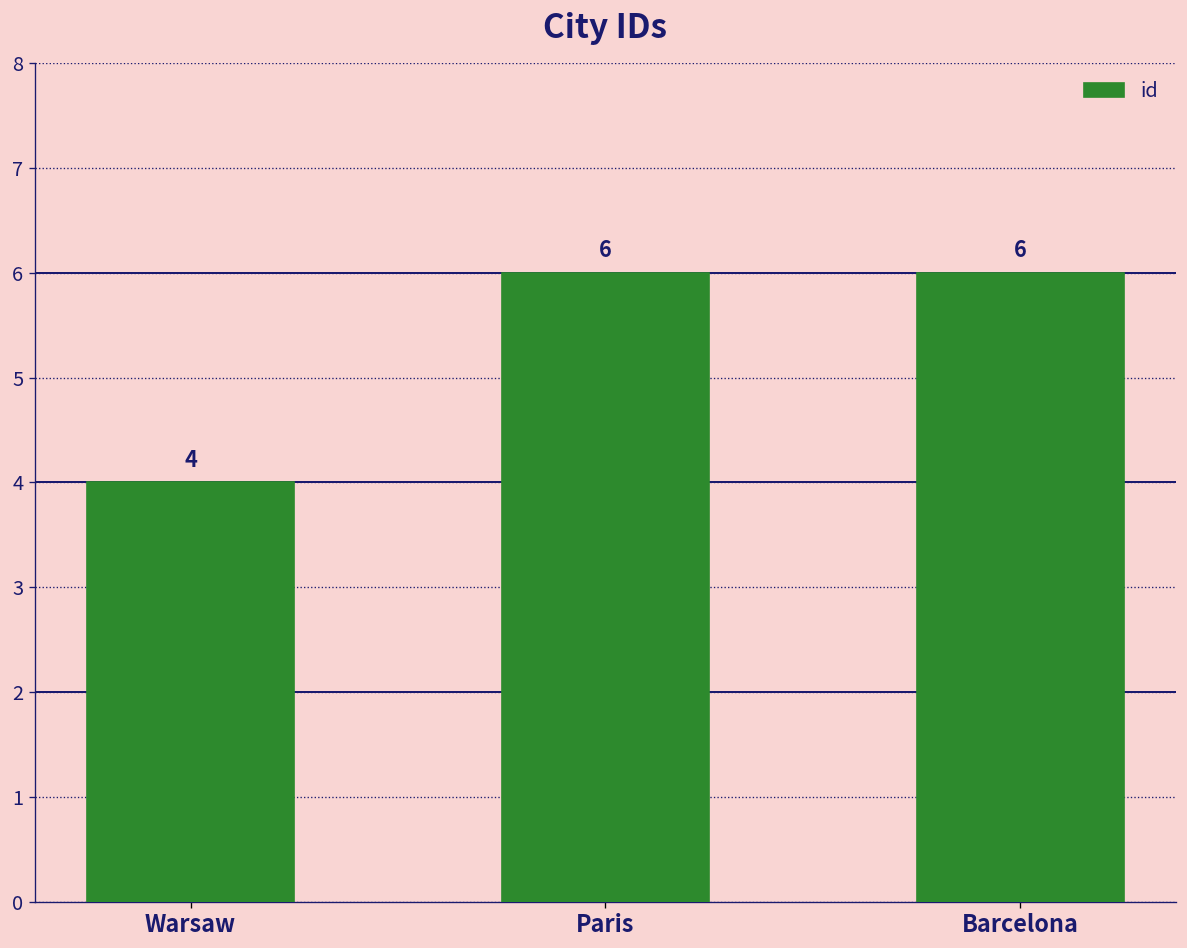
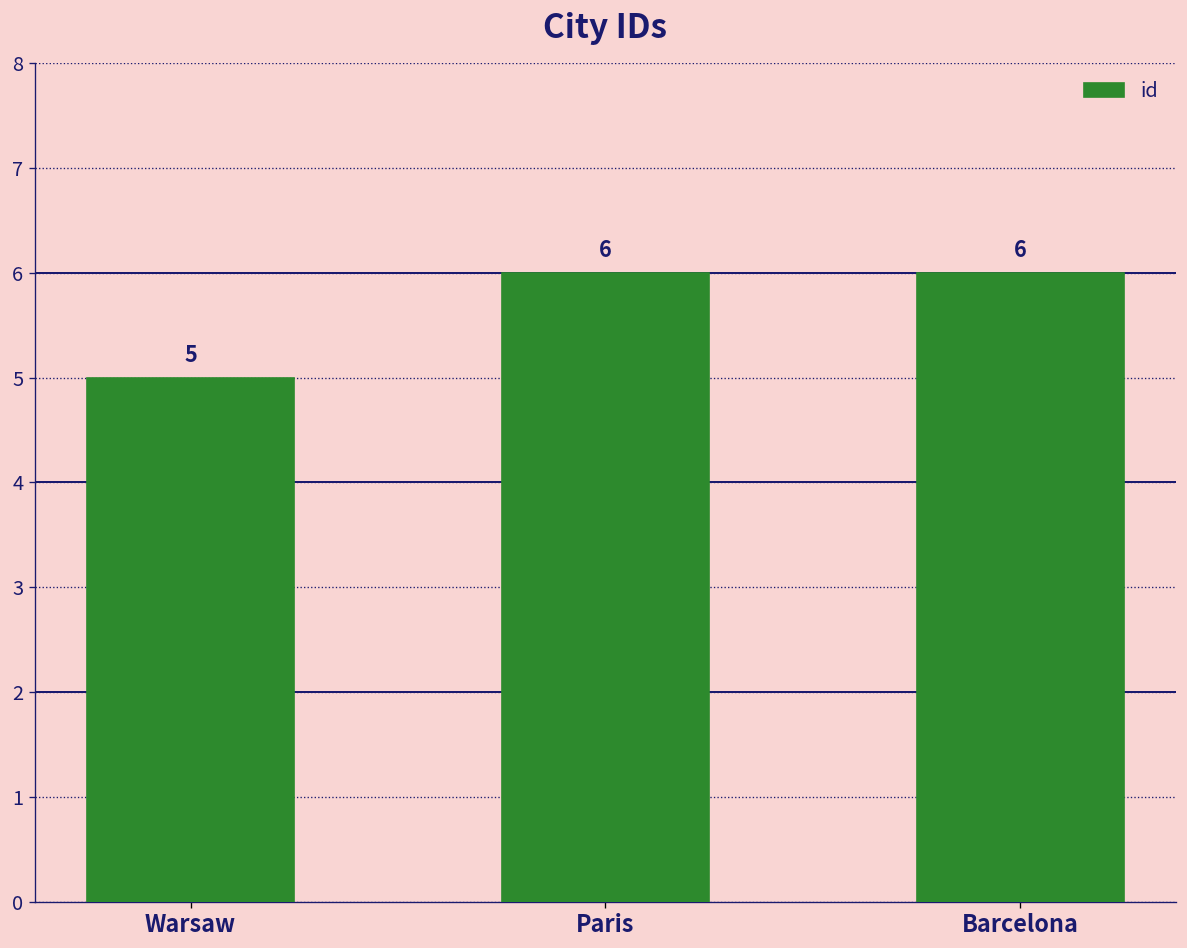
  {
-   "Warsaw": 4,
+   "Warsaw": 5,
    "Paris": 6,
    "Barcelona": 6
  }
